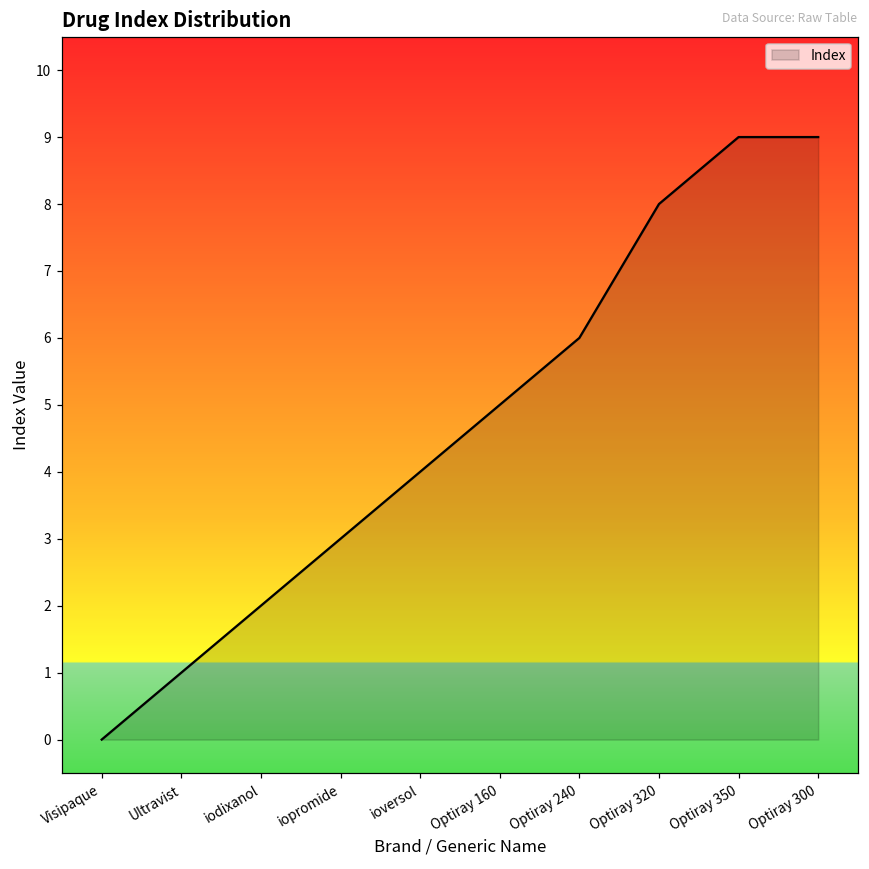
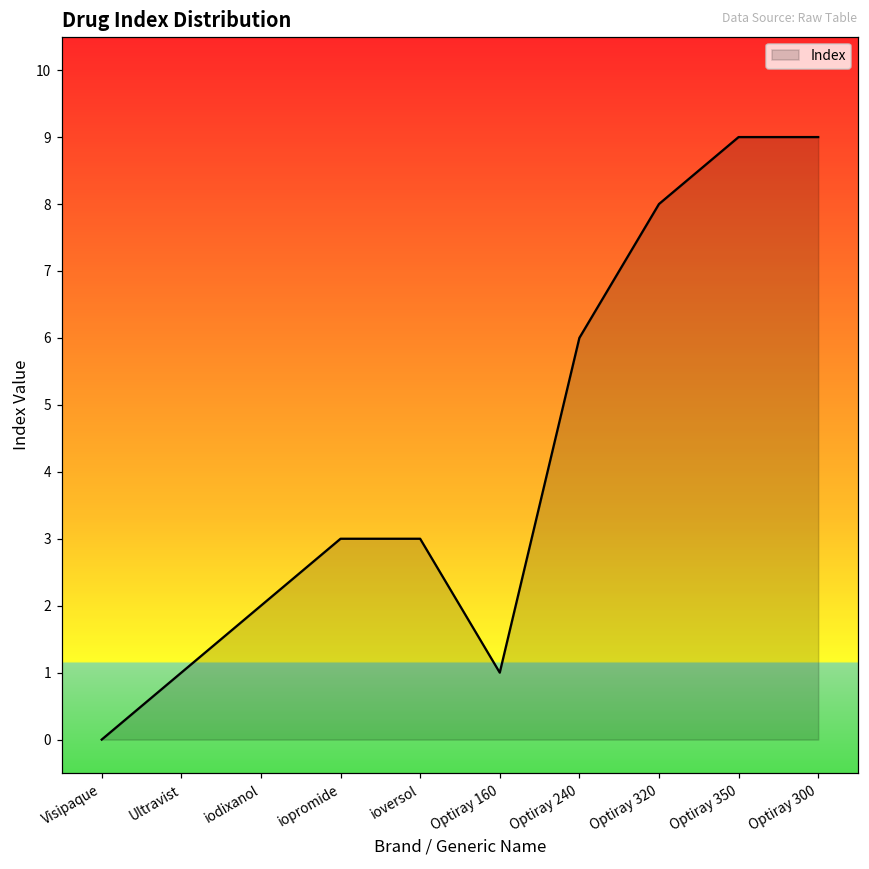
  {
    "Visipaque": 0,
    "Ultravist": 1,
    "iodixanol": 2,
    "iopromide": 3,
-   "ioversol": 4,
-   "Optiray 160": 5,
+   "ioversol": 3,
+   "Optiray 160": 1,
    "Optiray 240": 6,
    "Optiray 320": 8,
    "Optiray 350": 9,
    "Optiray 300": 9
  }
